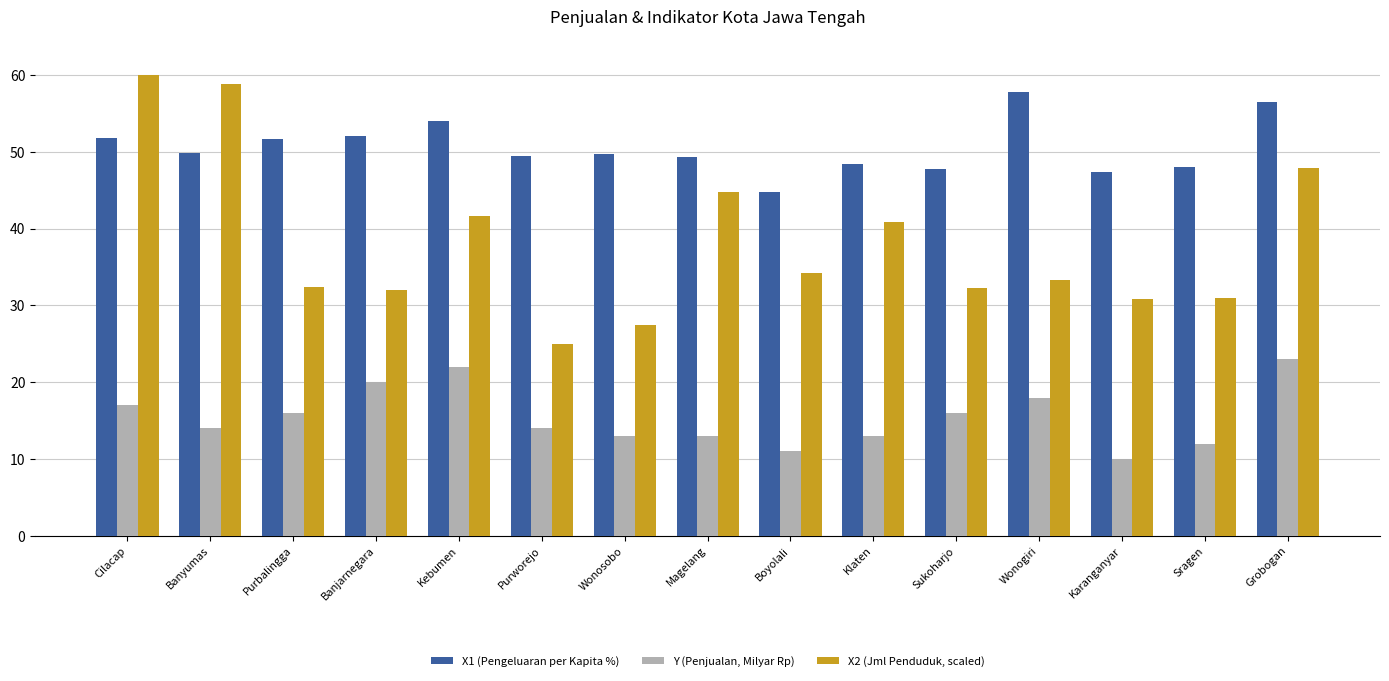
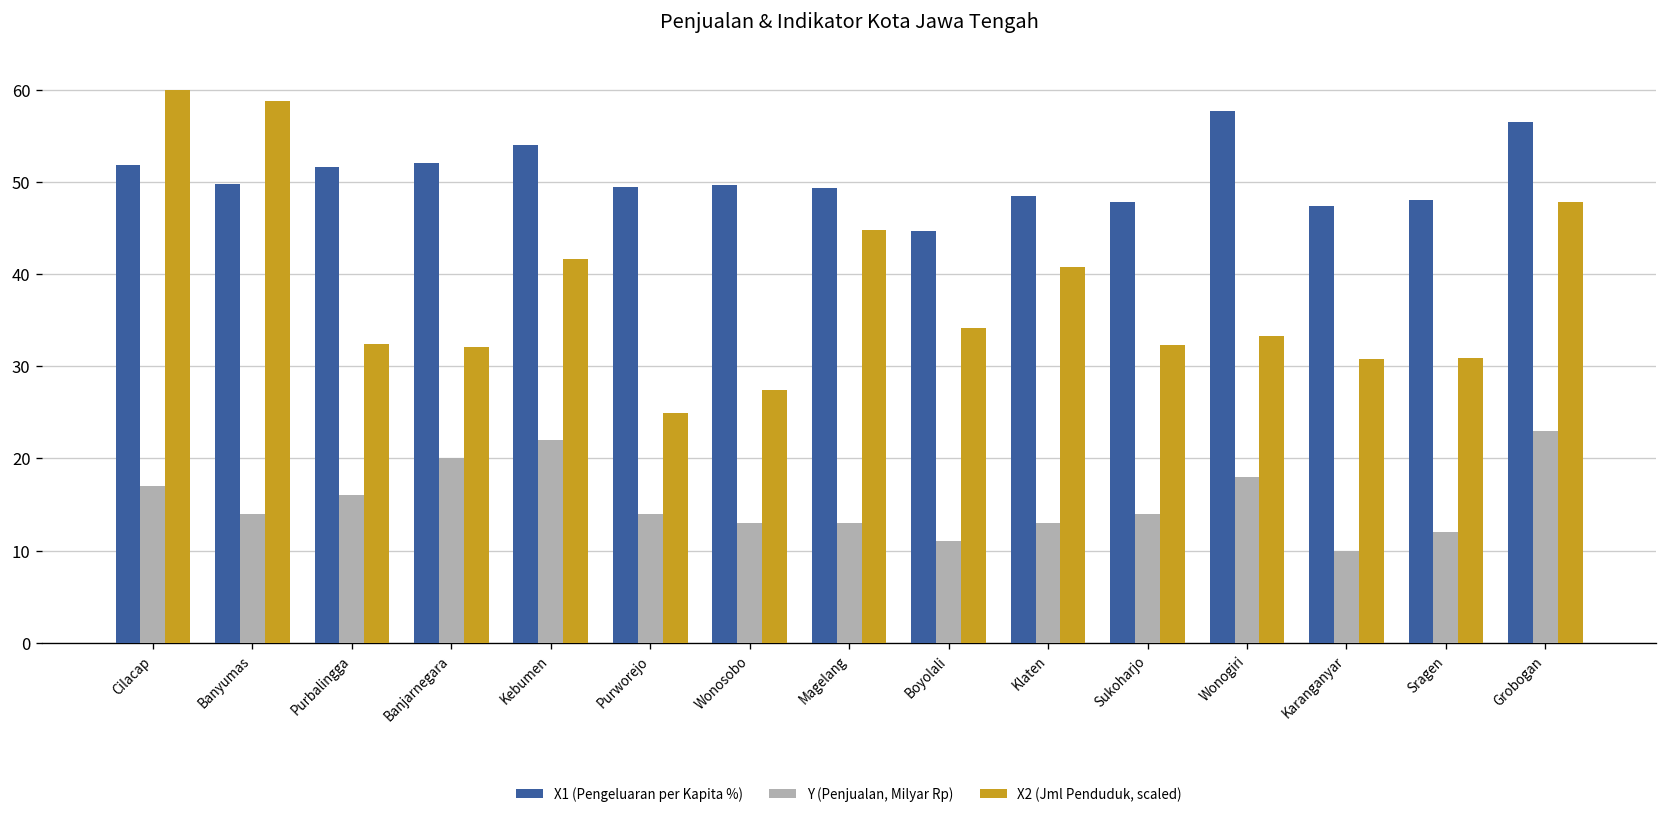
  {
    "X1 (Pengeluaran per Kapita %)": {
      "Cilacap": 52,
      "Banyumas": 50,
      "Purbalingga": 52,
      "Banjarnegara": 52,
      "Kebumen": 54,
      "Purworejo": 49,
      "Wonosobo": 50,
      "Magelang": 49,
      "Boyolali": 45,
      "Klaten": 48,
      "Sukoharjo": 48,
      "Wonogiri": 58,
      "Karanganyar": 47,
      "Sragen": 48,
      "Grobogan": 57
    },
    "Y (Penjualan, Milyar Rp)": {
      "Cilacap": 17,
      "Banyumas": 14,
      "Purbalingga": 16,
      "Banjarnegara": 20,
      "Kebumen": 22,
      "Purworejo": 14,
      "Wonosobo": 13,
      "Magelang": 13,
      "Boyolali": 11,
      "Klaten": 13,
-     "Sukoharjo": 16,
+     "Sukoharjo": 14,
      "Wonogiri": 18,
      "Karanganyar": 10,
      "Sragen": 12,
      "Grobogan": 23
    },
    "X2 (Jml Penduduk, scaled)": {
      "Cilacap": 60,
      "Banyumas": 59,
      "Purbalingga": 32,
      "Banjarnegara": 32,
      "Kebumen": 42,
      "Purworejo": 25,
      "Wonosobo": 27,
      "Magelang": 45,
      "Boyolali": 34,
      "Klaten": 41,
      "Sukoharjo": 32,
      "Wonogiri": 33,
      "Karanganyar": 31,
      "Sragen": 31,
      "Grobogan": 48
    }
  }
